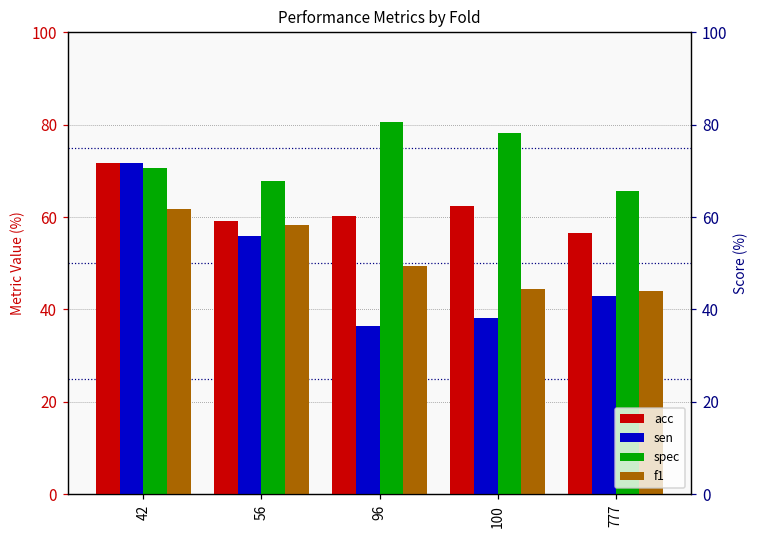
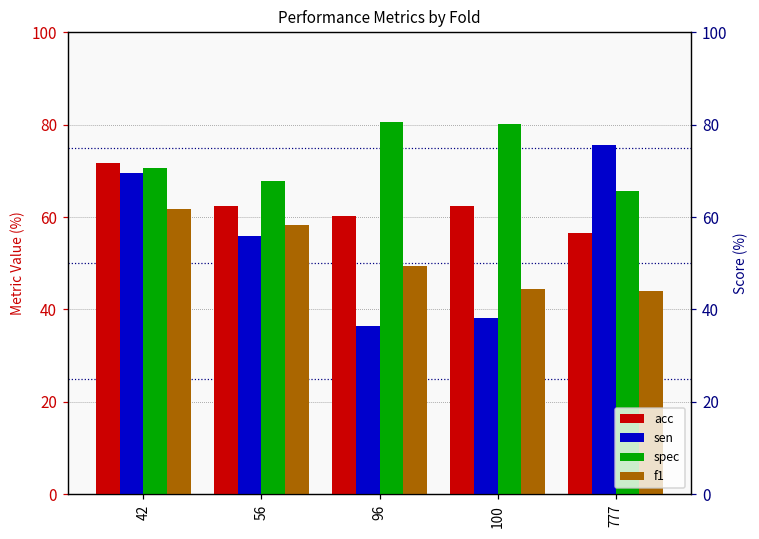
  {
    "acc": {
      "42": 72,
-     "56": 59,
+     "56": 62,
      "96": 60,
      "100": 62,
      "777": 57
    },
    "sen": {
-     "42": 72,
+     "42": 70,
      "56": 56,
      "96": 36,
      "100": 38,
-     "777": 43
+     "777": 76
    },
    "spec": {
      "42": 71,
      "56": 68,
      "96": 81,
-     "100": 78,
+     "100": 80,
      "777": 66
    },
    "f1": {
      "42": 62,
      "56": 58,
      "96": 50,
      "100": 44,
      "777": 44
    }
  }
